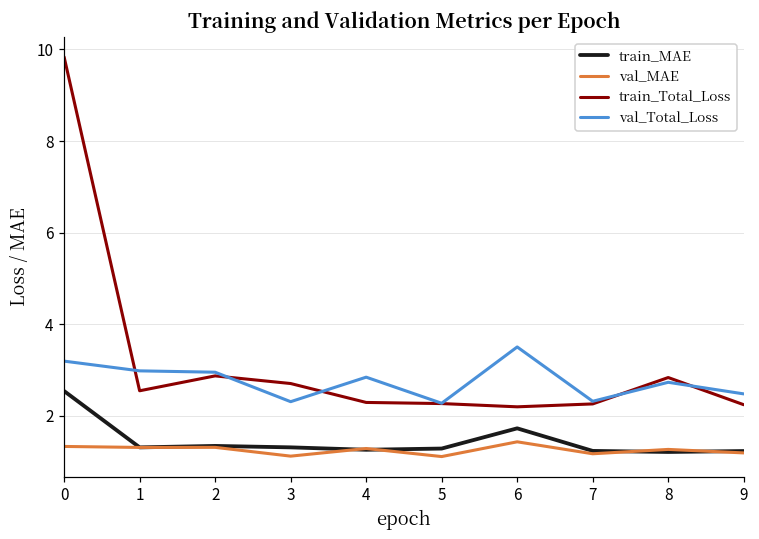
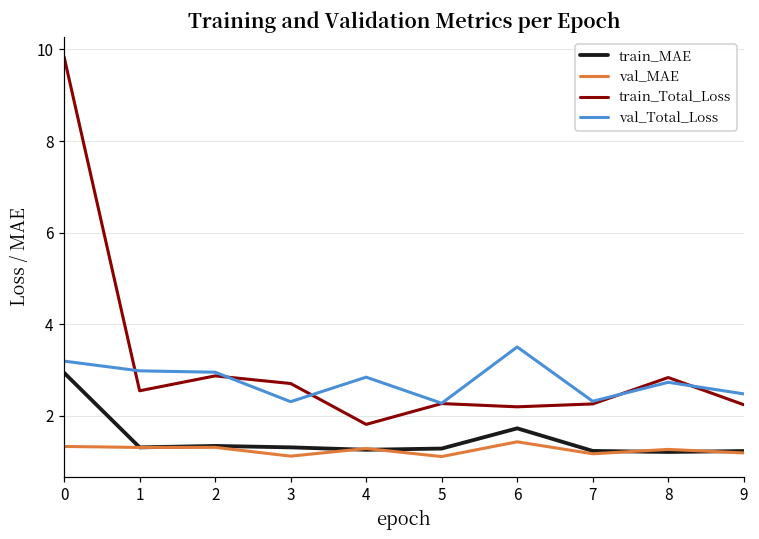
  {
    "train_MAE": {
-     "0": 2.5,
+     "0": 2.9,
      "3": 1.3,
      "5": 1.3,
      "6": 1.7,
      "7": 1.2
    },
    "val_MAE": {
      "0": 1.3,
      "3": 1.1,
      "5": 1.1,
      "6": 1.4,
      "7": 1.2
    },
    "train_Total_Loss": {
      "0": 9.8,
      "1": 2.5,
      "2": 2.9,
      "3": 2.7,
-     "4": 2.3,
+     "4": 1.8,
      "6": 2.2,
      "8": 2.8,
      "9": 2.2
    },
    "val_Total_Loss": {
      "0": 3.2,
      "1": 3.0,
      "2": 3.0,
      "3": 2.3,
      "4": 2.8,
      "6": 3.5,
      "8": 2.7,
      "9": 2.5
    }
  }
